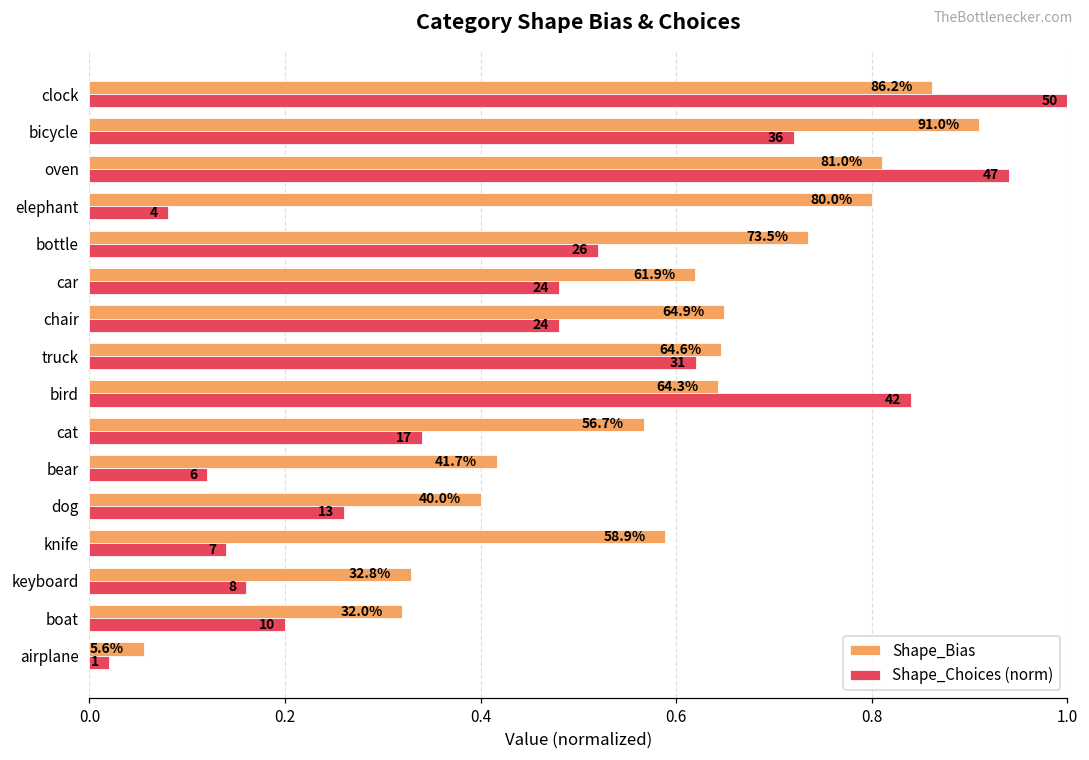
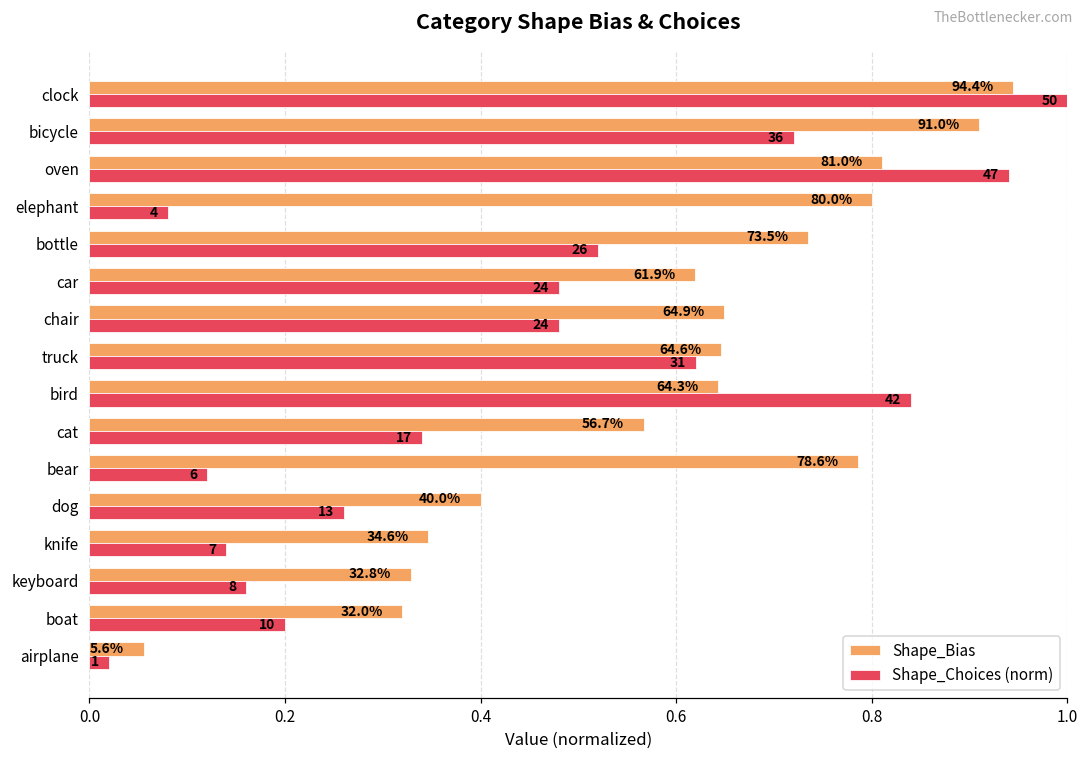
  {
    "Shape_Bias": {
-     "clock": "86.2%",
+     "clock": "94.4%",
      "bicycle": "91.0%",
      "oven": "81.0%",
      "elephant": "80.0%",
      "bottle": "73.5%",
      "car": "61.9%",
      "chair": "64.9%",
      "truck": "64.6%",
      "bird": "64.3%",
      "cat": "56.7%",
-     "bear": "41.7%",
+     "bear": "78.6%",
      "dog": "40.0%",
-     "knife": "58.9%",
+     "knife": "34.6%",
      "keyboard": "32.8%",
      "boat": "32.0%",
      "airplane": "5.6%"
    }
  }
